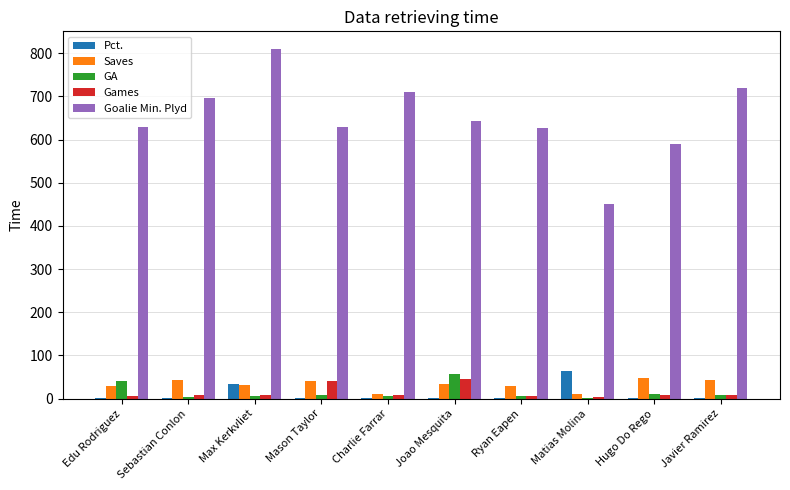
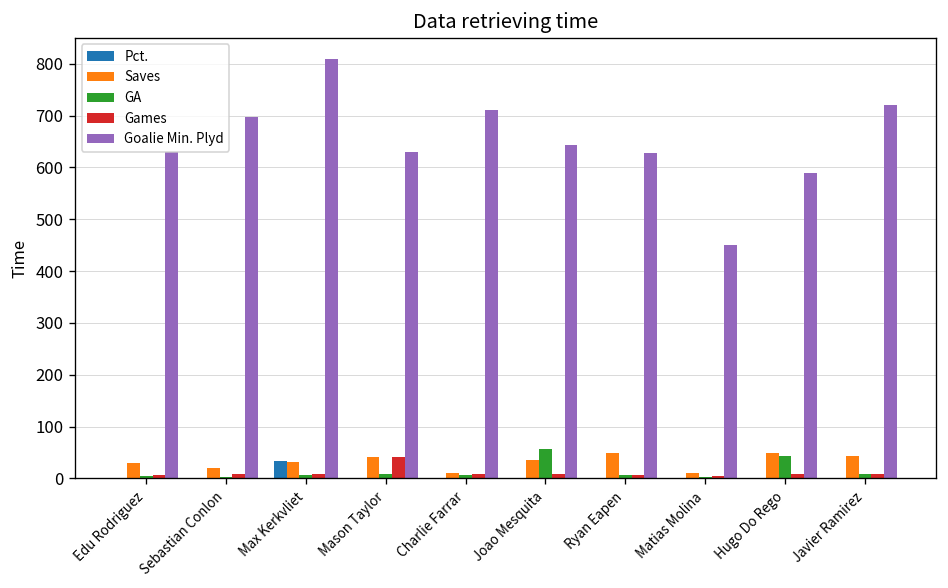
  {
    "Pct.": {
      "Max Kerkvliet": 30,
-     "Matias Molina": 60
+     "Matias Molina": 0
    },
    "Saves": {
      "Edu Rodriguez": 30,
-     "Sebastian Conlon": 40,
+     "Sebastian Conlon": 20,
      "Max Kerkvliet": 30,
      "Mason Taylor": 40,
      "Charlie Farrar": 10,
      "Joao Mesquita": 40,
-     "Ryan Eapen": 30,
+     "Ryan Eapen": 50,
      "Matias Molina": 10,
      "Hugo Do Rego": 50,
      "Javier Ramirez": 40
    },
    "GA": {
-     "Edu Rodriguez": 40,
+     "Edu Rodriguez": 0,
      "Max Kerkvliet": 10,
      "Mason Taylor": 10,
      "Charlie Farrar": 10,
      "Joao Mesquita": 60,
      "Ryan Eapen": 10,
-     "Hugo Do Rego": 10,
+     "Hugo Do Rego": 40,
      "Javier Ramirez": 10
    },
    "Games": {
      "Edu Rodriguez": 10,
      "Sebastian Conlon": 10,
      "Max Kerkvliet": 10,
      "Mason Taylor": 40,
      "Charlie Farrar": 10,
-     "Joao Mesquita": 50,
+     "Joao Mesquita": 10,
      "Ryan Eapen": 10,
      "Hugo Do Rego": 10,
      "Javier Ramirez": 10
    },
    "Goalie Min. Plyd": {
      "Edu Rodriguez": 630,
      "Sebastian Conlon": 700,
      "Max Kerkvliet": 810,
      "Mason Taylor": 630,
      "Charlie Farrar": 710,
      "Joao Mesquita": 640,
      "Ryan Eapen": 630,
      "Matias Molina": 450,
      "Hugo Do Rego": 590,
      "Javier Ramirez": 720
    }
  }
